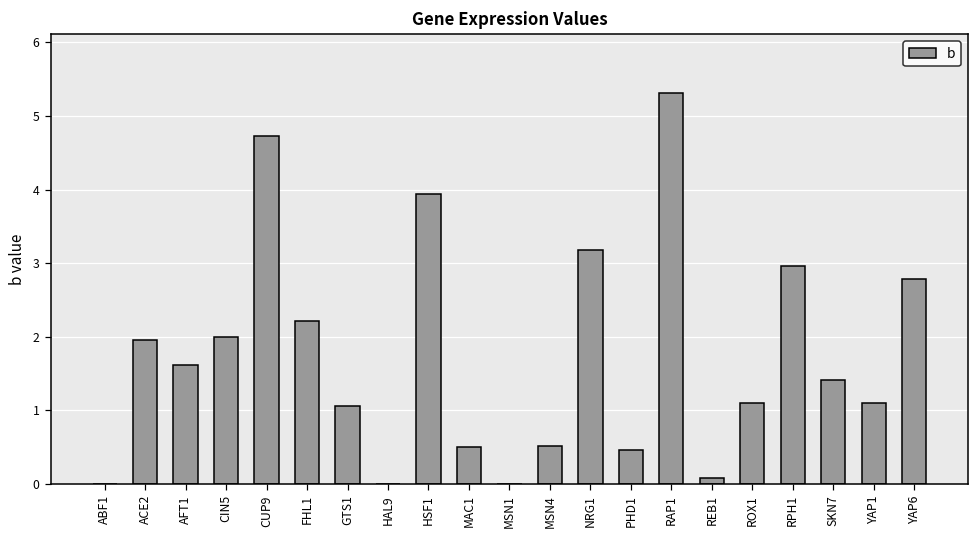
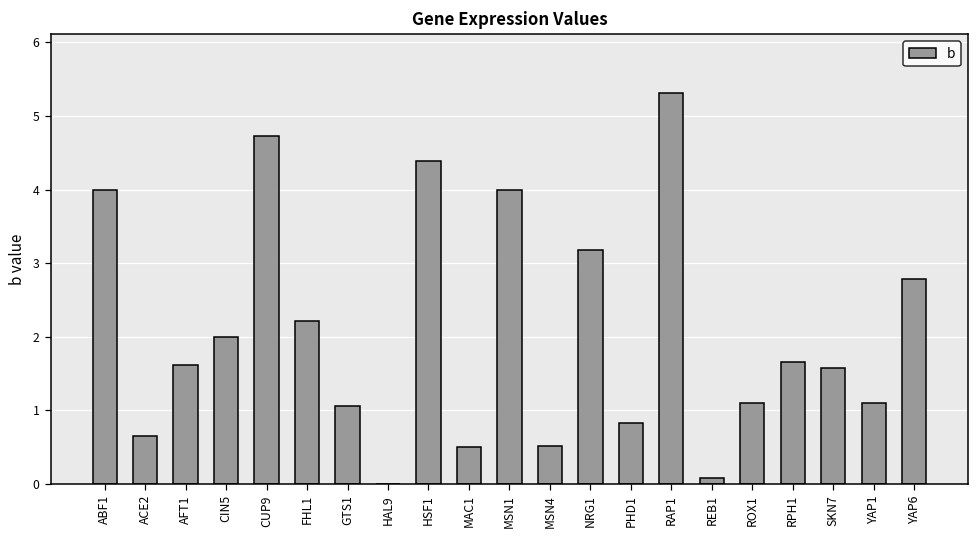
  {
-   "ABF1": 0,
-   "ACE2": 2.0,
+   "ABF1": 4,
+   "ACE2": 0.7,
    "AFT1": 1.6,
    "CIN5": 2.0,
    "CUP9": 4.7,
    "FHL1": 2.2,
    "GTS1": 1.1,
    "HAL9": 0.0,
-   "HSF1": 3.9,
+   "HSF1": 4.4,
    "MAC1": 0.5,
-   "MSN1": 0,
+   "MSN1": 4,
    "MSN4": 0.5,
    "NRG1": 3.2,
-   "PHD1": 0.5,
+   "PHD1": 0.8,
    "RAP1": 5.3,
    "REB1": 0.1,
    "ROX1": 1.1,
-   "RPH1": 3.0,
-   "SKN7": 1.4,
+   "RPH1": 1.6,
+   "SKN7": 1.6,
    "YAP1": 1.1,
    "YAP6": 2.8
  }
